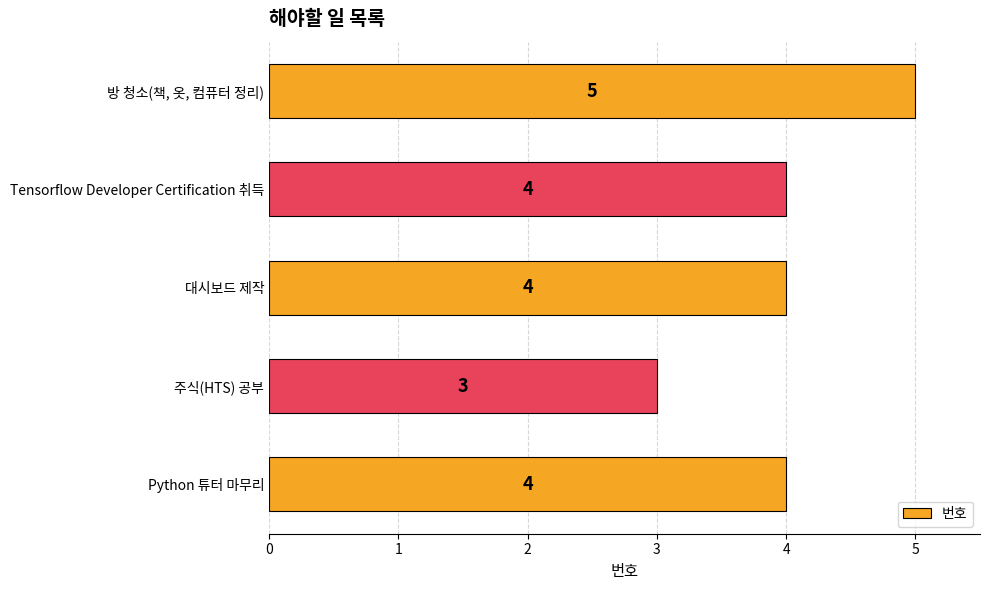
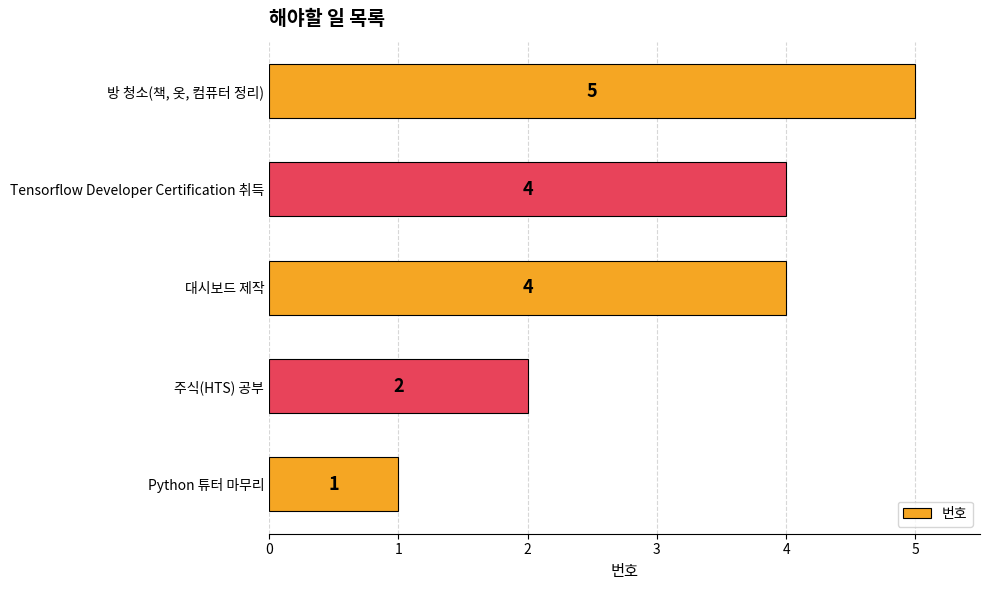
  {
    "방 청소(책, 옷, 컴퓨터 정리)": 5,
    "Tensorflow Developer Certification 취득": 4,
    "대시보드 제작": 4,
-   "주식(HTS) 공부": 3,
-   "Python 튜터 마무리": 4
+   "주식(HTS) 공부": 2,
+   "Python 튜터 마무리": 1
  }
